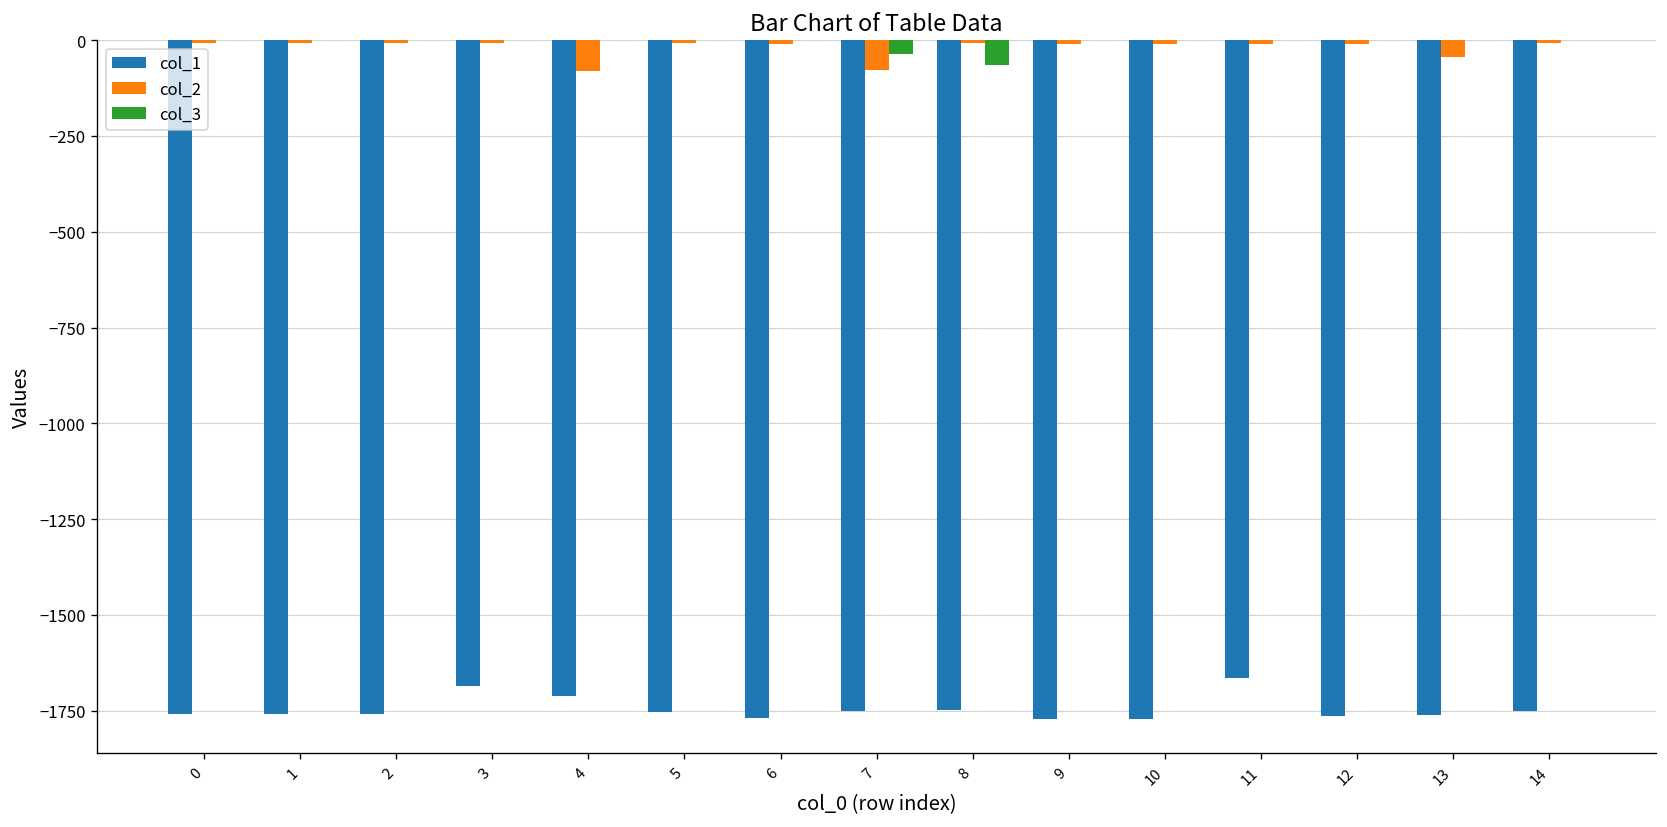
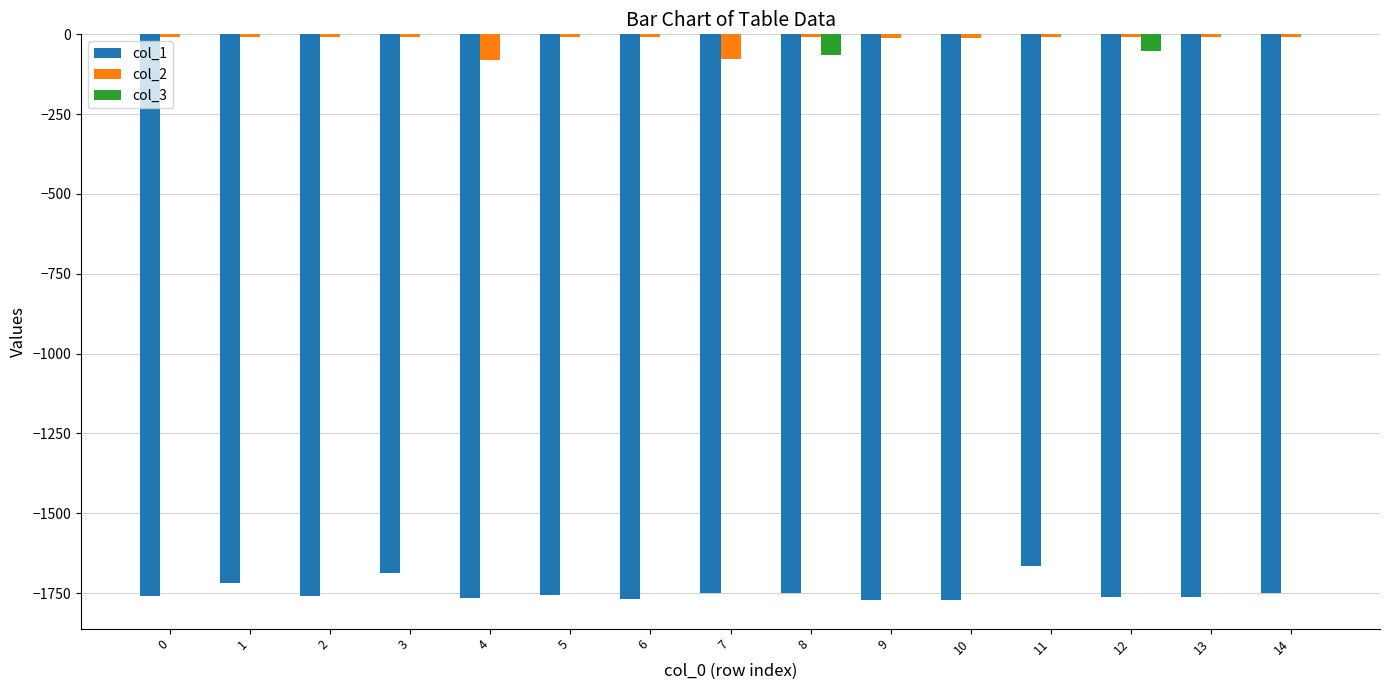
  {
    "col_1": {
      "0": -1760,
-     "1": -1760,
+     "1": -1720,
      "2": -1760,
      "3": -1690,
-     "4": -1710,
+     "4": -1760,
      "5": -1750,
      "6": -1770,
      "7": -1750,
      "8": -1750,
      "9": -1770,
      "10": -1770,
      "11": -1670,
      "12": -1760,
      "13": -1760,
      "14": -1750
    },
    "col_2": {
      "3": -10,
      "4": -80,
      "6": -10,
      "7": -80,
      "9": -10,
      "10": -10,
      "11": -10,
      "12": -10,
-     "13": -40
+     "13": -10
    },
    "col_3": {
-     "7": -40,
+     "7": 0,
      "8": -60,
-     "12": 0
+     "12": -50
    }
  }
